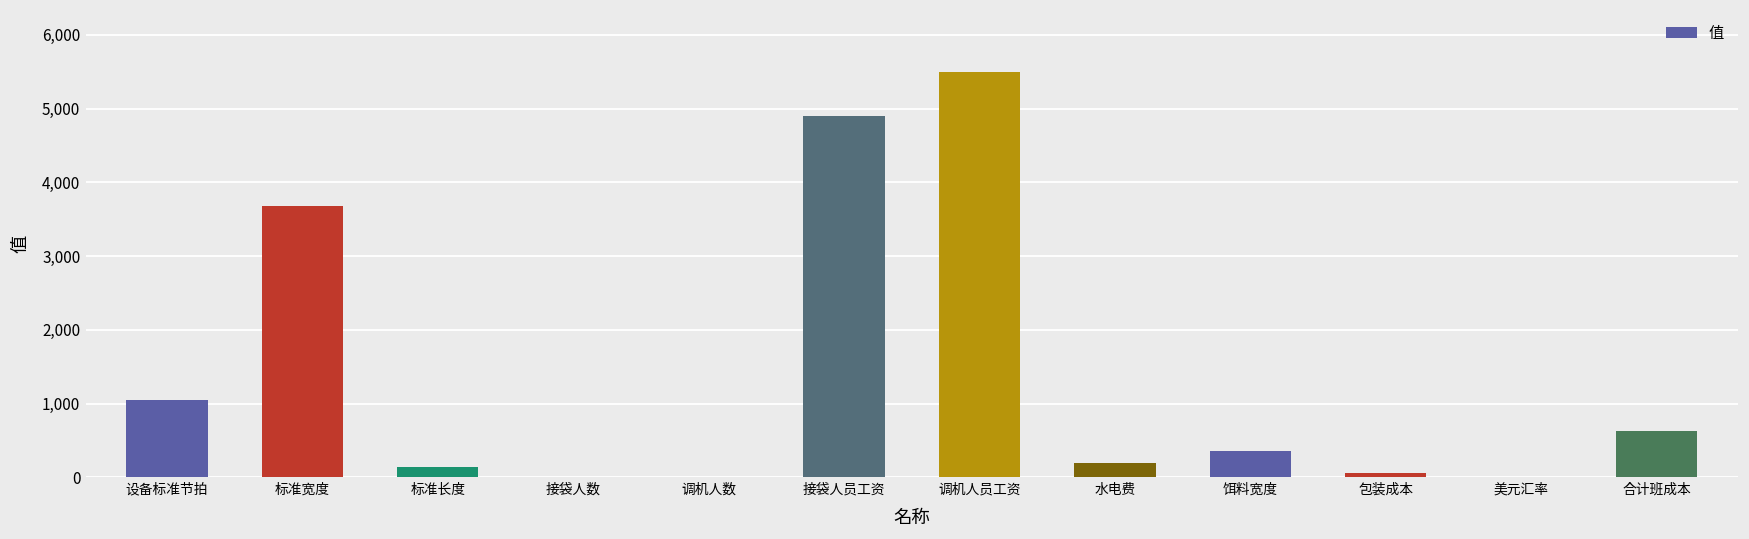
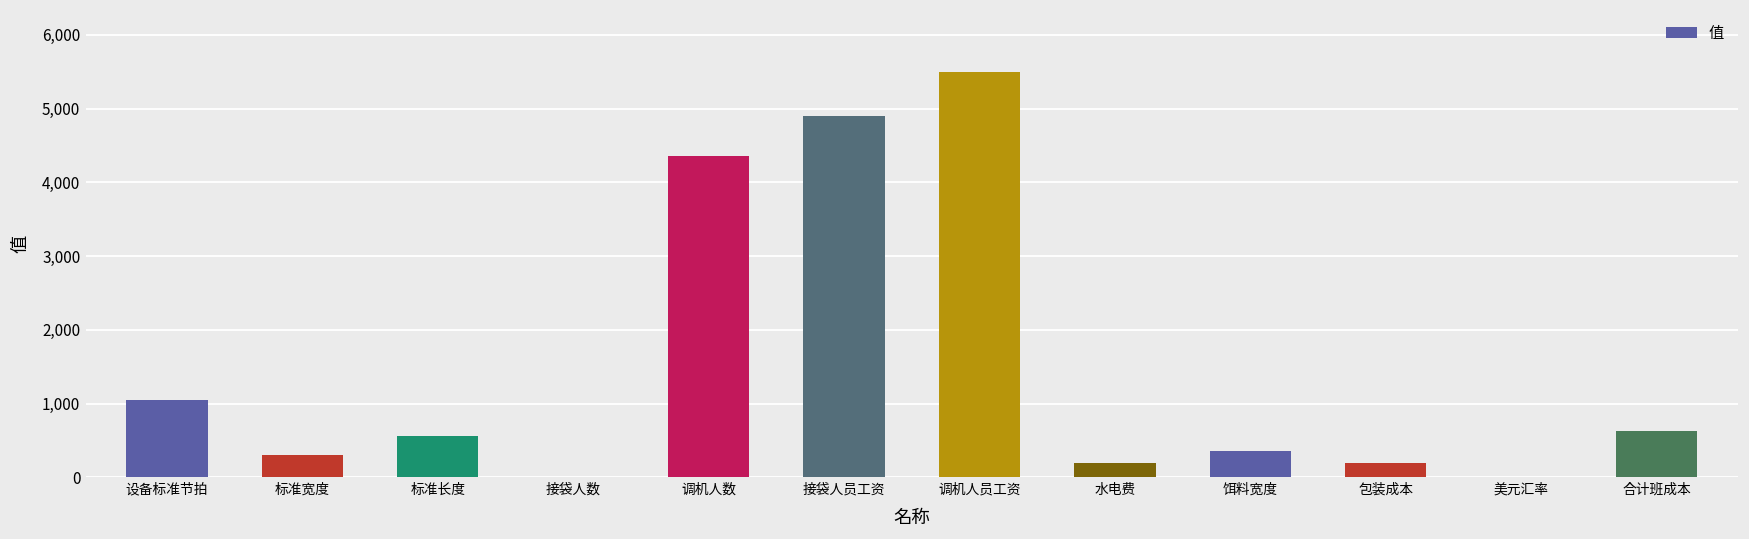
  {
    "设备标准节拍": "1,000",
-   "标准宽度": "3,700",
-   "标准长度": "100",
-   "调机人数": "0",
+   "标准宽度": "300",
+   "标准长度": "600",
+   "调机人数": "4,400",
    "接袋人员工资": "4,900",
    "调机人员工资": "5,500",
    "水电费": "200",
    "饵料宽度": "400",
-   "包装成本": "100",
+   "包装成本": "200",
    "合计班成本": "600"
  }
